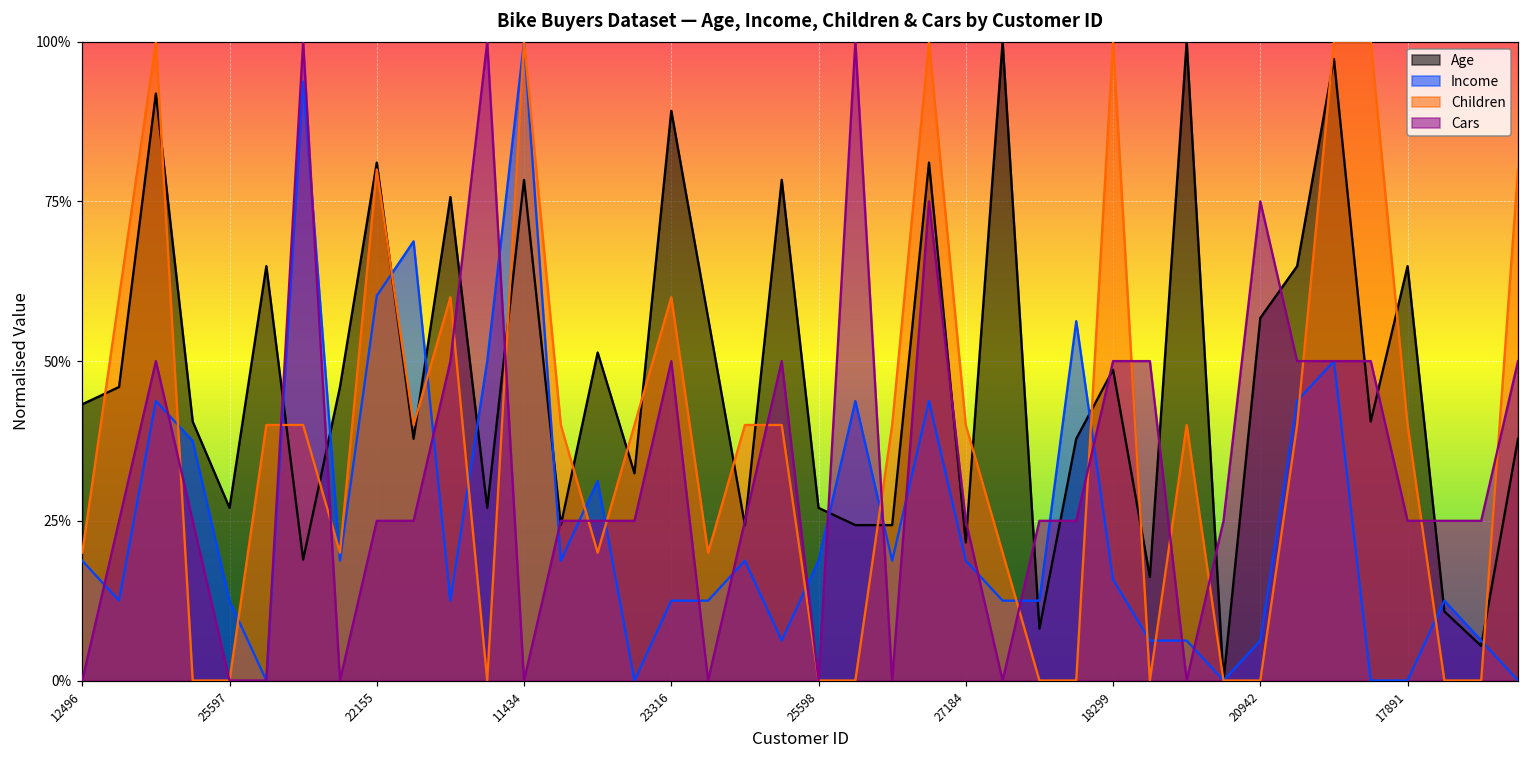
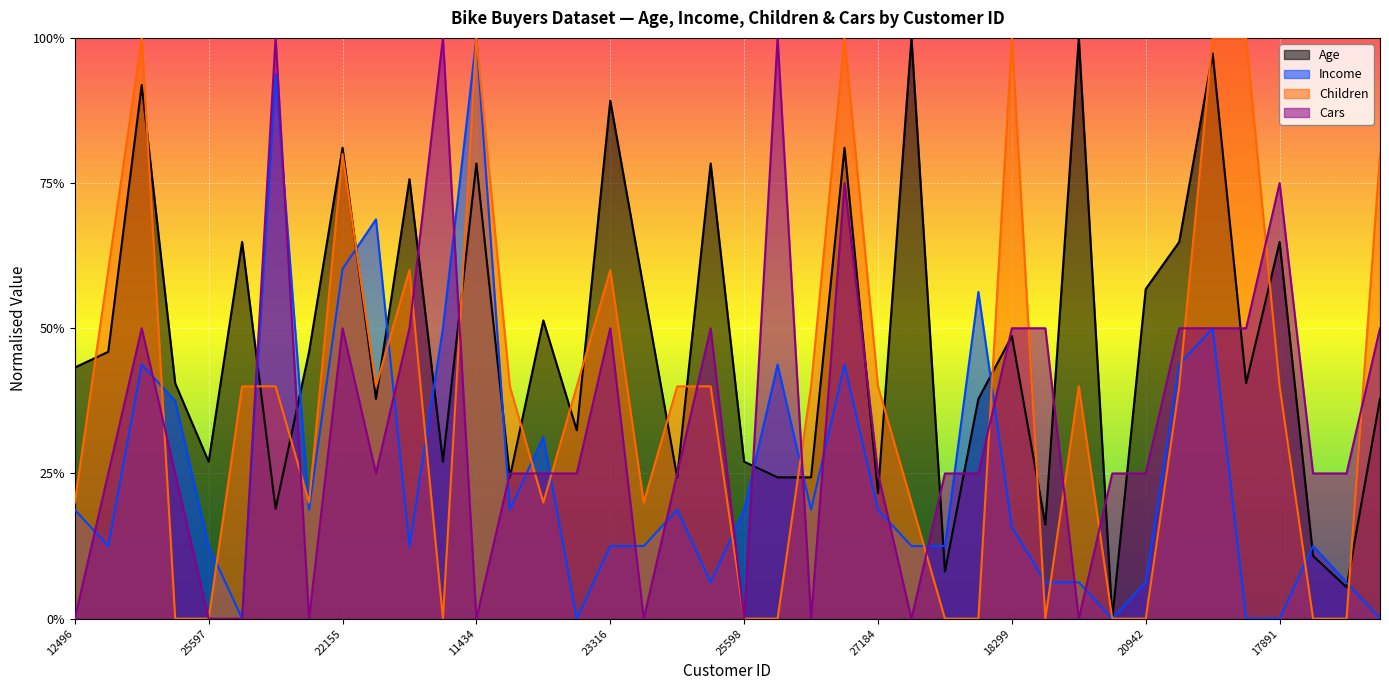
  {
    "Age": {
      "12496": "43%",
      "25597": "27%",
      "22155": "81%",
      "11434": "78%",
      "23316": "89%",
      "25598": "27%",
      "27184": "22%",
      "18299": "49%",
      "20942": "57%",
      "17891": "65%"
    },
    "Income": {
      "12496": "19%",
      "25597": "13%",
      "22155": "60%",
      "23316": "13%",
      "25598": "19%",
      "27184": "19%",
      "18299": "16%",
      "20942": "6%",
      "17891": "0%"
    },
    "Children": {
      "12496": "20%",
      "22155": "80%",
      "23316": "60%",
      "27184": "40%",
      "18299": "100%",
      "20942": "0%",
      "17891": "40%"
    },
    "Cars": {
      "12496": "0%",
-     "22155": "25%",
+     "22155": "50%",
      "11434": "0%",
      "23316": "50%",
      "27184": "25%",
      "18299": "50%",
-     "20942": "75%",
-     "17891": "25%"
+     "20942": "25%",
+     "17891": "75%"
    }
  }
